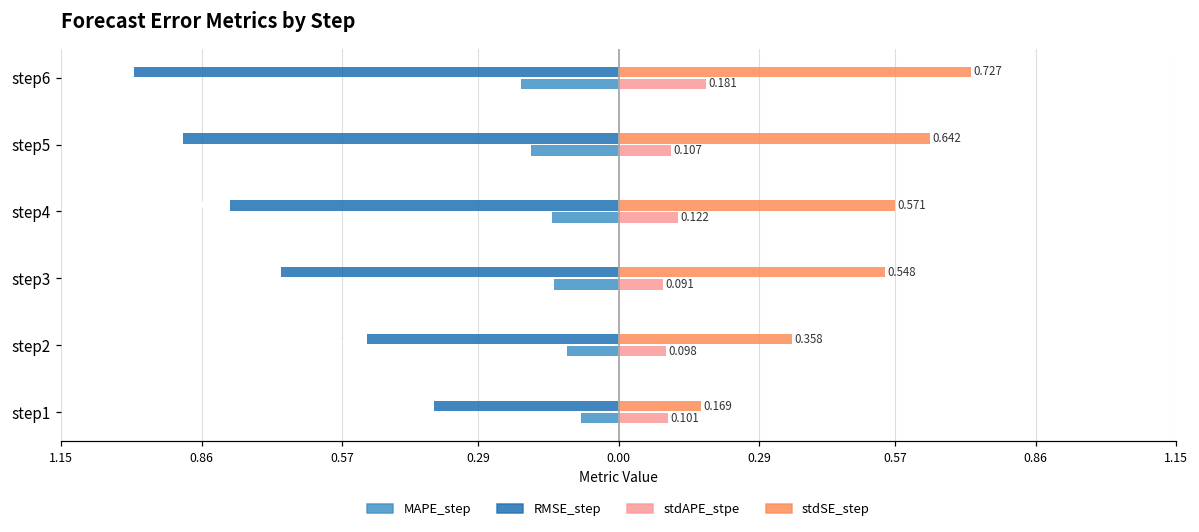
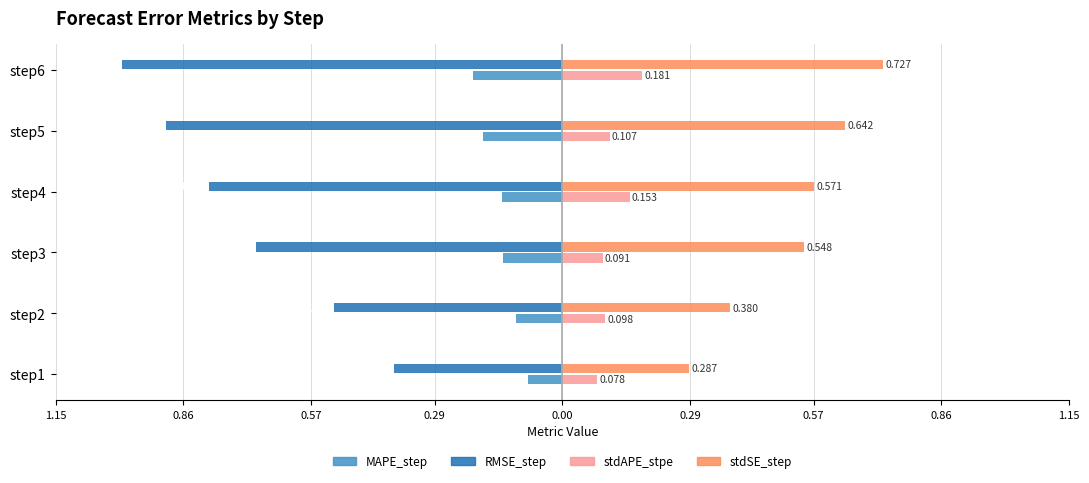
  {
    "stdAPE_stpe": {
      "step6": 0.181,
      "step5": 0.107,
-     "step4": 0.122,
+     "step4": 0.153,
      "step3": 0.091,
      "step2": 0.098,
-     "step1": 0.101
+     "step1": 0.078
    },
    "stdSE_step": {
      "step6": 0.727,
      "step5": 0.642,
      "step4": 0.571,
      "step3": 0.548,
-     "step2": 0.358,
-     "step1": 0.169
+     "step2": 0.380,
+     "step1": 0.287
    }
  }
